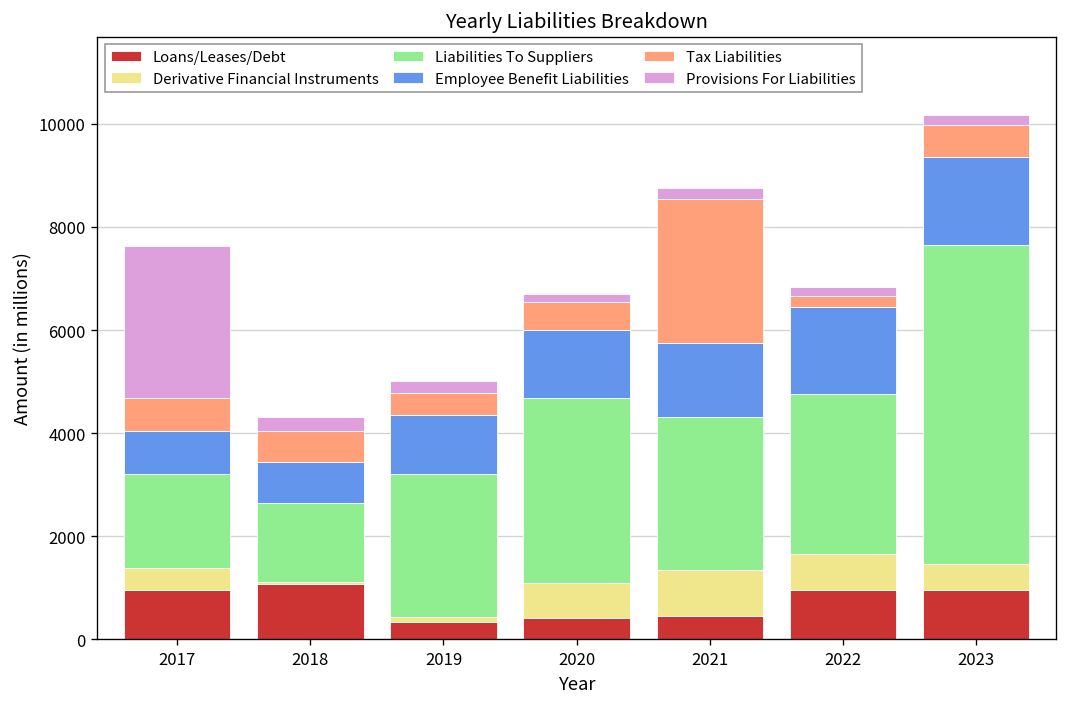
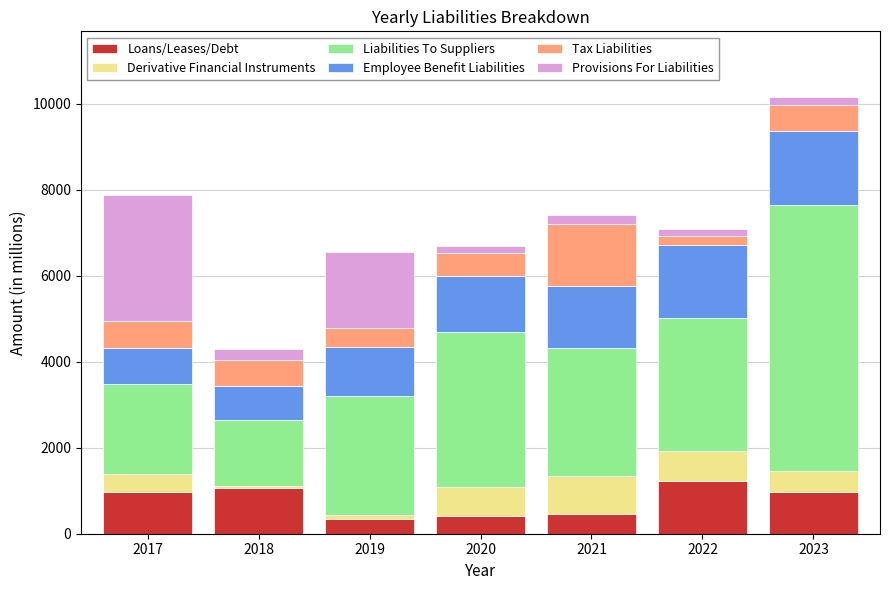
  {
    "Loans/Leases/Debt": {
      "2017": 1000,
      "2018": 1100,
      "2019": 300,
      "2020": 400,
      "2021": 500,
-     "2022": 1000,
+     "2022": 1200,
      "2023": 1000
    },
    "Derivative Financial Instruments": {
      "2017": 400,
      "2019": 100,
      "2020": 700,
      "2021": 900,
      "2022": 700,
      "2023": 500
    },
    "Liabilities To Suppliers": {
-     "2017": 1800,
+     "2017": 2100,
      "2018": 1500,
      "2019": 2800,
      "2020": 3600,
      "2021": 3000,
      "2022": 3100,
      "2023": 6200
    },
    "Employee Benefit Liabilities": {
      "2017": 800,
      "2018": 800,
      "2019": 1200,
      "2020": 1300,
      "2021": 1400,
      "2022": 1700,
      "2023": 1700
    },
    "Tax Liabilities": {
      "2017": 600,
      "2018": 600,
      "2019": 400,
      "2020": 500,
-     "2021": 2800,
+     "2021": 1500,
      "2022": 200,
      "2023": 600
    },
    "Provisions For Liabilities": {
      "2017": 2900,
      "2018": 300,
-     "2019": 200,
+     "2019": 1800,
      "2020": 200,
      "2021": 200,
      "2022": 200,
      "2023": 200
    }
  }
